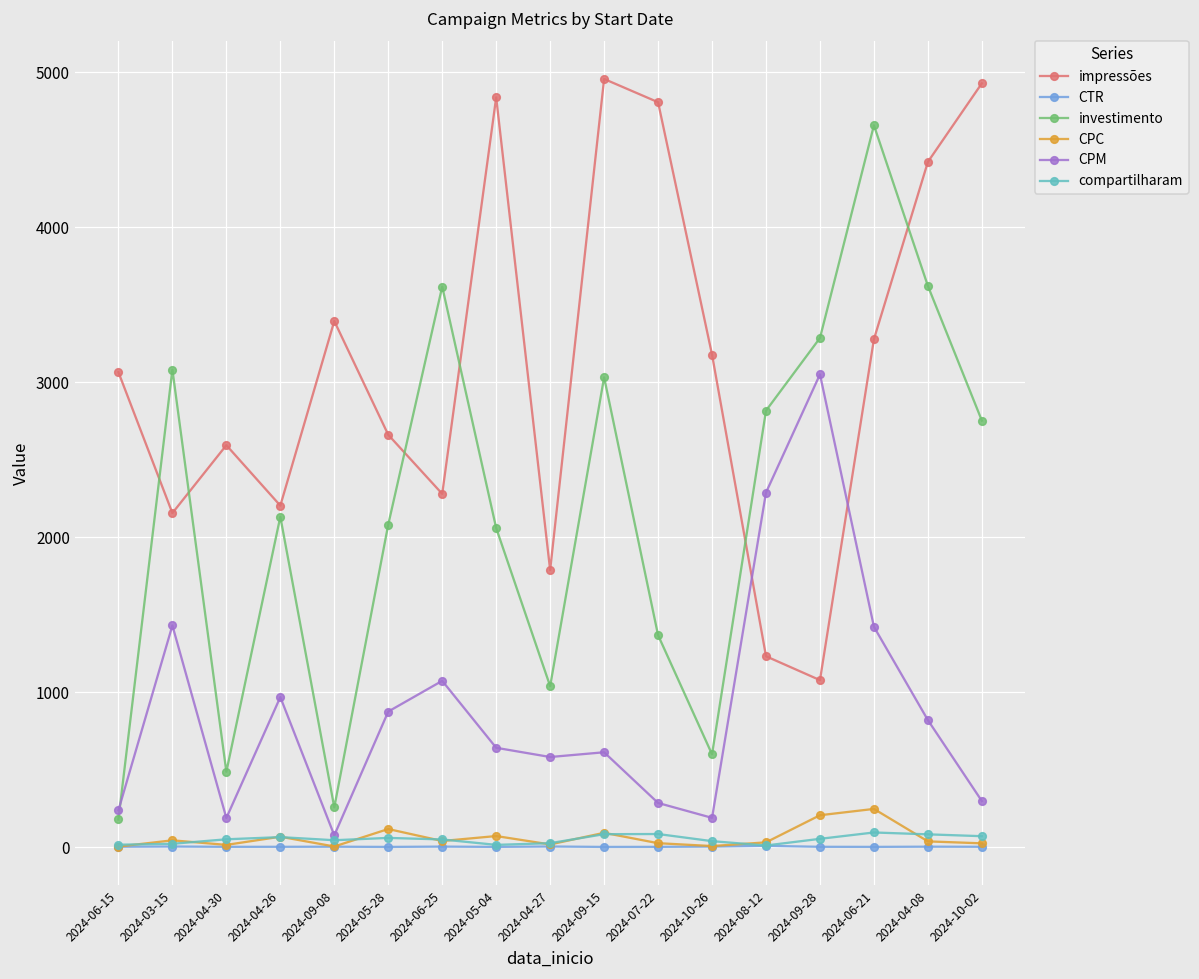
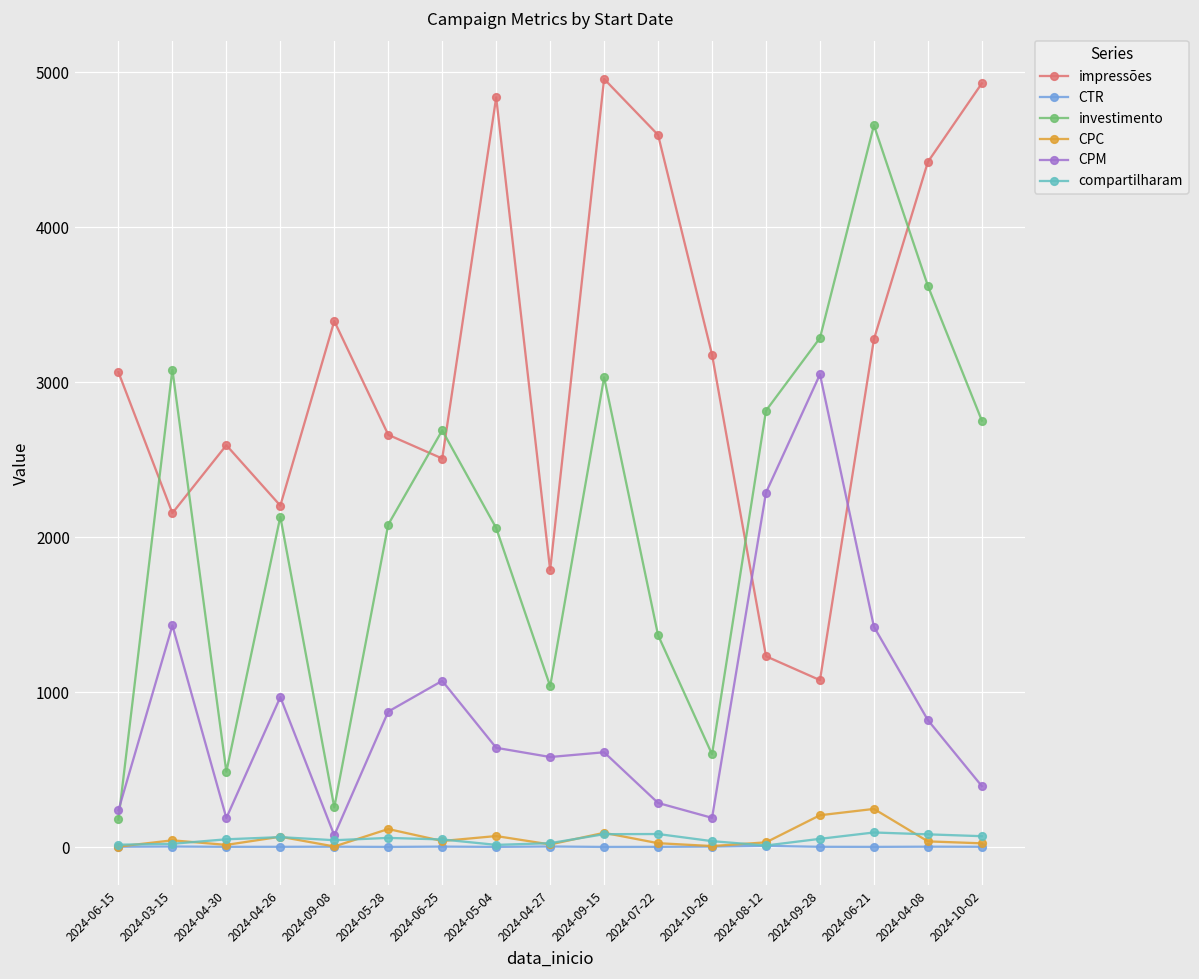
  {
    "impressões": {
      "2024-06-15": 3060,
      "2024-03-15": 2160,
      "2024-04-30": 2590,
      "2024-04-26": 2200,
      "2024-09-08": 3390,
      "2024-05-28": 2660,
-     "2024-06-25": 2280,
+     "2024-06-25": 2510,
      "2024-05-04": 4840,
      "2024-04-27": 1790,
      "2024-09-15": 4960,
-     "2024-07-22": 4810,
+     "2024-07-22": 4600,
      "2024-10-26": 3180,
      "2024-08-12": 1230,
      "2024-09-28": 1080,
      "2024-06-21": 3280,
      "2024-04-08": 4420,
      "2024-10-02": 4930
    },
    "investimento": {
      "2024-06-15": 180,
      "2024-03-15": 3080,
      "2024-04-30": 490,
      "2024-04-26": 2130,
      "2024-09-08": 260,
      "2024-05-28": 2080,
-     "2024-06-25": 3620,
+     "2024-06-25": 2690,
      "2024-05-04": 2060,
      "2024-04-27": 1040,
      "2024-09-15": 3030,
      "2024-07-22": 1370,
      "2024-10-26": 600,
      "2024-08-12": 2820,
      "2024-09-28": 3280,
      "2024-06-21": 4660,
      "2024-04-08": 3620,
      "2024-10-02": 2750
    },
    "CPC": {
      "2024-03-15": 40,
      "2024-05-28": 120,
      "2024-05-04": 70,
      "2024-07-22": 20,
      "2024-08-12": 30,
      "2024-09-28": 210,
      "2024-06-21": 250,
      "2024-04-08": 40,
      "2024-10-02": 20
    },
    "CPM": {
      "2024-06-15": 240,
      "2024-03-15": 1430,
      "2024-04-30": 190,
      "2024-04-26": 970,
      "2024-09-08": 80,
      "2024-05-28": 870,
      "2024-06-25": 1070,
      "2024-05-04": 640,
      "2024-04-27": 580,
      "2024-09-15": 610,
      "2024-07-22": 280,
      "2024-10-26": 190,
      "2024-08-12": 2290,
      "2024-09-28": 3050,
      "2024-06-21": 1420,
      "2024-04-08": 820,
-     "2024-10-02": 300
+     "2024-10-02": 390
    }
  }
